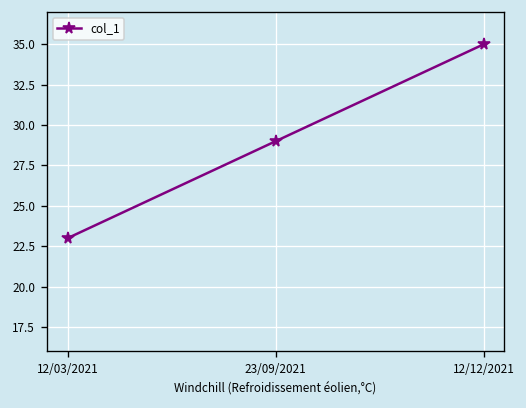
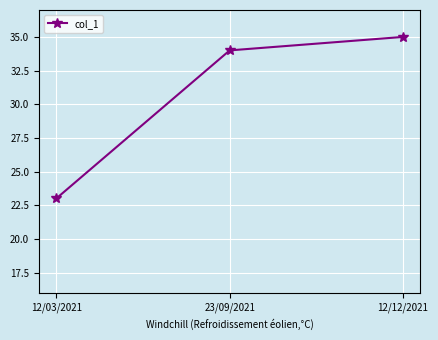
  {
    "12/03/2021": 23,
-   "23/09/2021": 29,
+   "23/09/2021": 34,
    "12/12/2021": 35
  }
